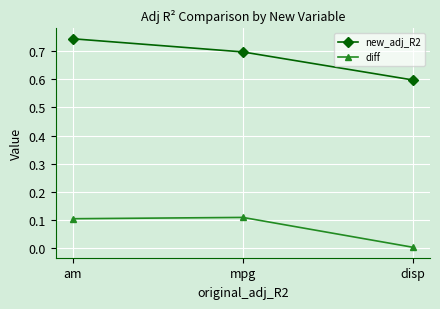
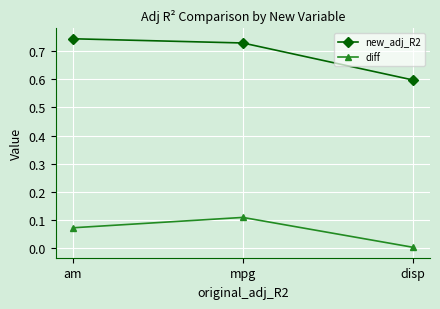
  {
    "new_adj_R2": {
      "am": 0.74,
-     "mpg": 0.70,
+     "mpg": 0.73,
      "disp": 0.60
    },
    "diff": {
-     "am": 0.10,
+     "am": 0.07,
      "mpg": 0.11,
      "disp": 0.00
    }
  }
